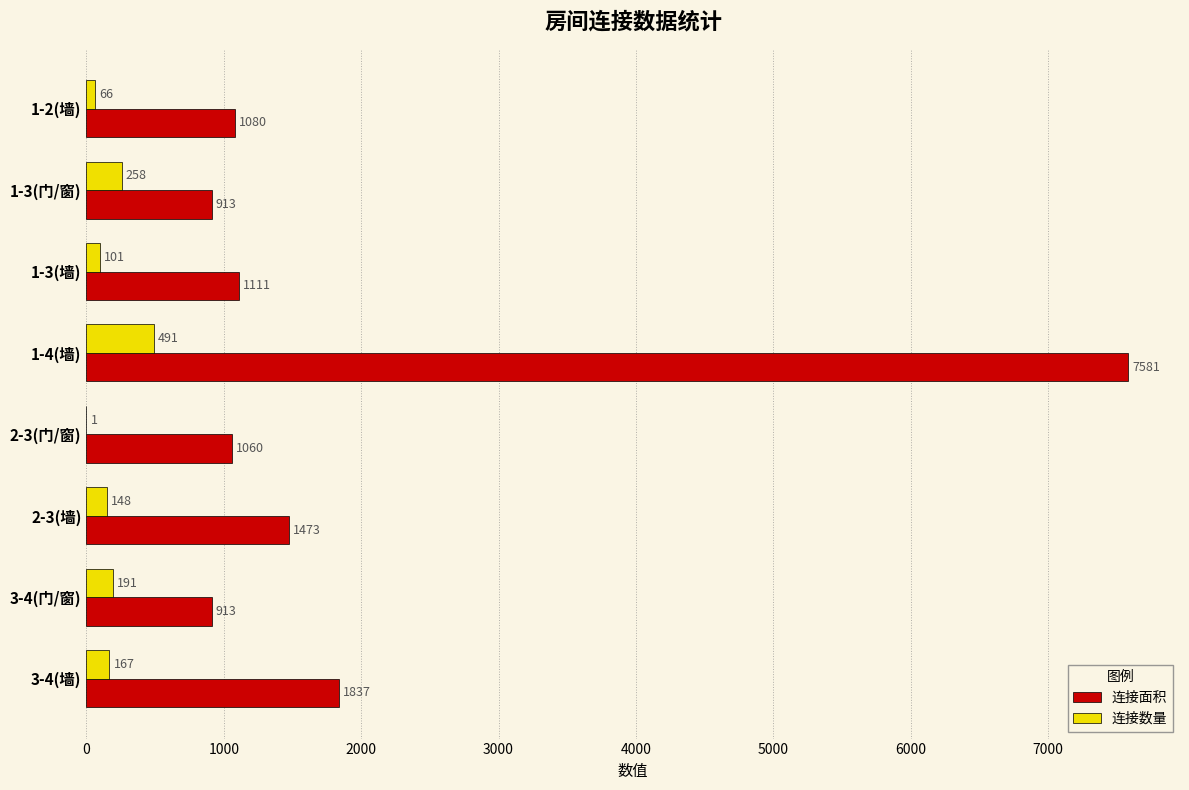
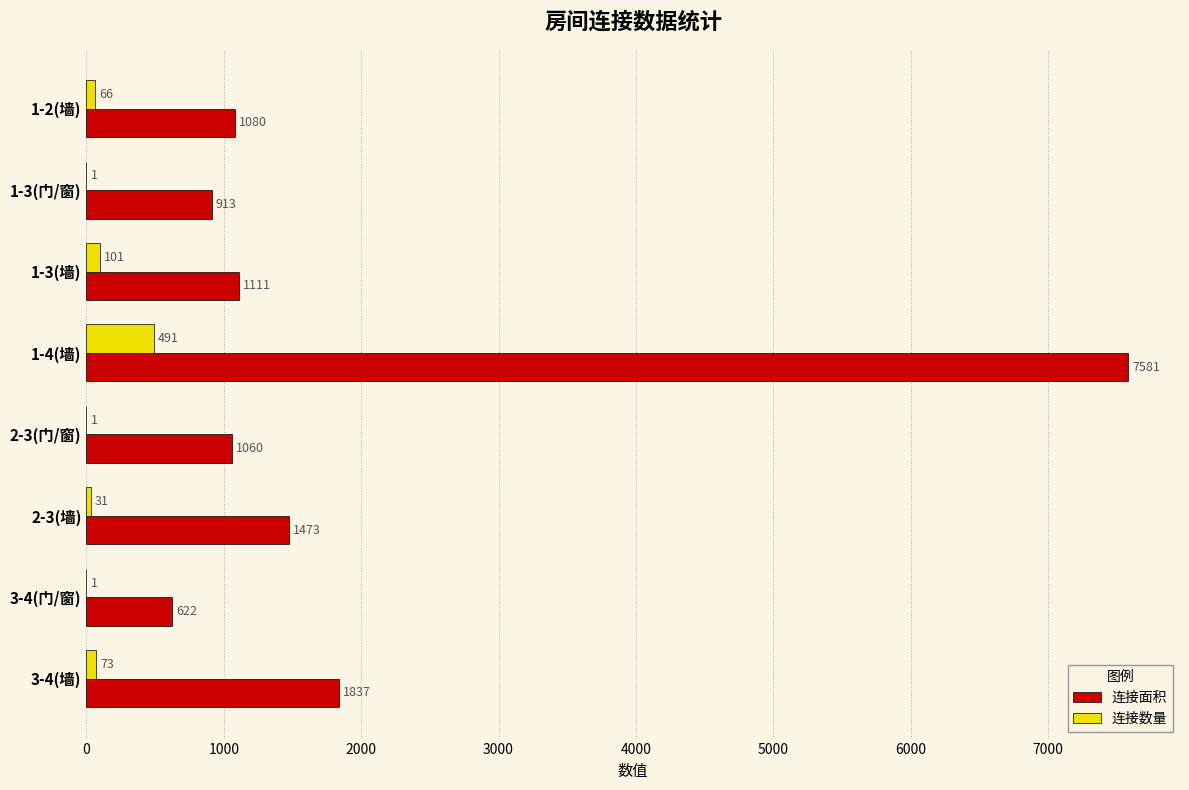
  {
    "连接面积": {
      "1-2(墙)": 1080,
      "1-3(门/窗)": 913,
      "1-3(墙)": 1111,
      "1-4(墙)": 7581,
      "2-3(门/窗)": 1060,
      "2-3(墙)": 1473,
-     "3-4(门/窗)": 913,
+     "3-4(门/窗)": 622,
      "3-4(墙)": 1837
    },
    "连接数量": {
      "1-2(墙)": 66,
-     "1-3(门/窗)": 258,
+     "1-3(门/窗)": 1,
      "1-3(墙)": 101,
      "1-4(墙)": 491,
      "2-3(门/窗)": 1,
-     "2-3(墙)": 148,
-     "3-4(门/窗)": 191,
-     "3-4(墙)": 167
+     "2-3(墙)": 31,
+     "3-4(门/窗)": 1,
+     "3-4(墙)": 73
    }
  }
